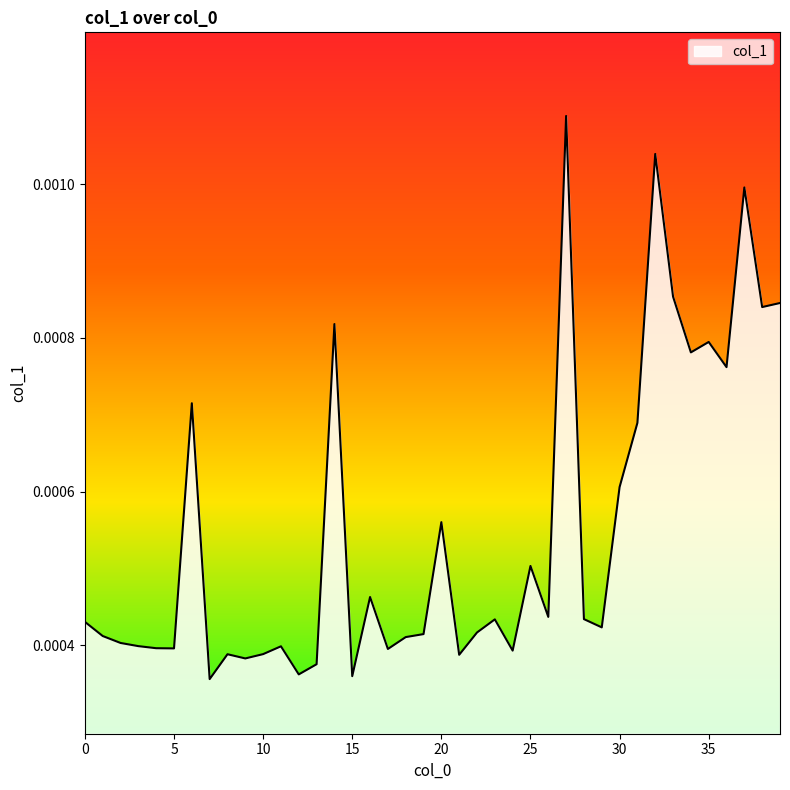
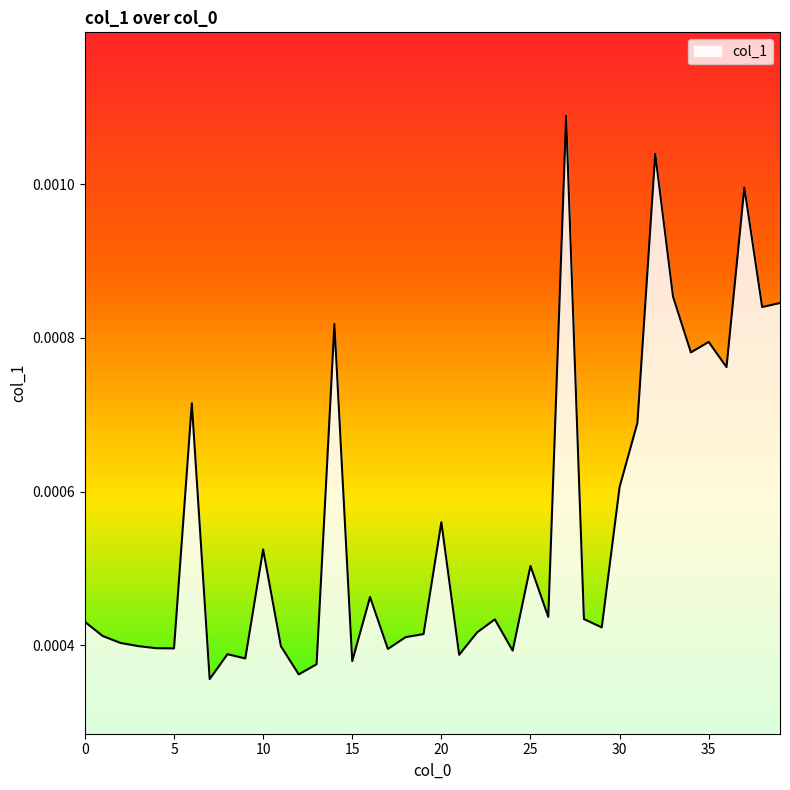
  {
    "0": 0.00043,
    "5": 0.00040,
-   "10": 0.00039,
-   "15": 0.00036,
+   "10": 0.00052,
+   "15": 0.00038,
    "20": 0.00056,
    "25": 0.00050,
    "30": 0.00061,
    "35": 0.00079
  }
